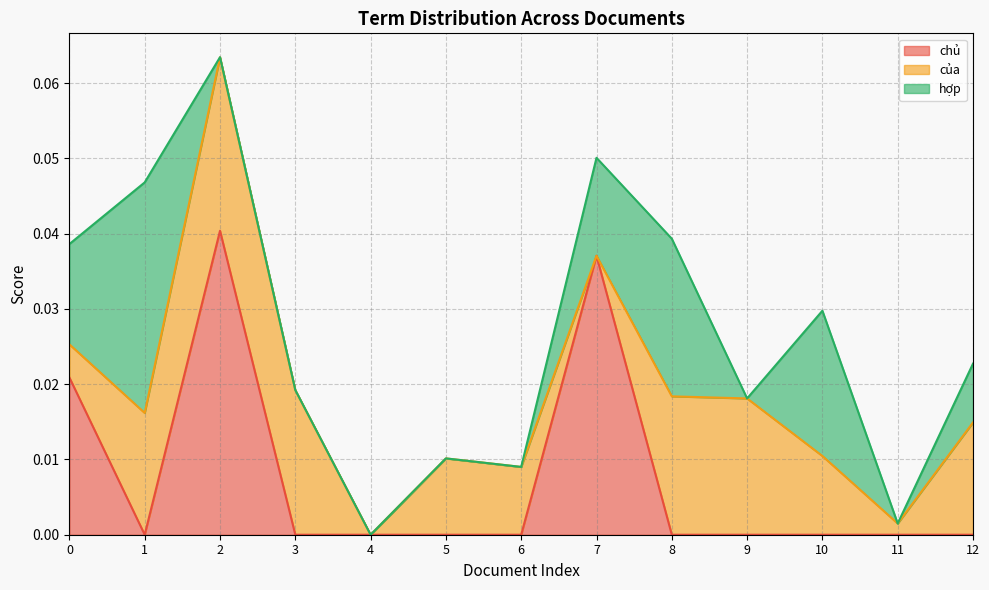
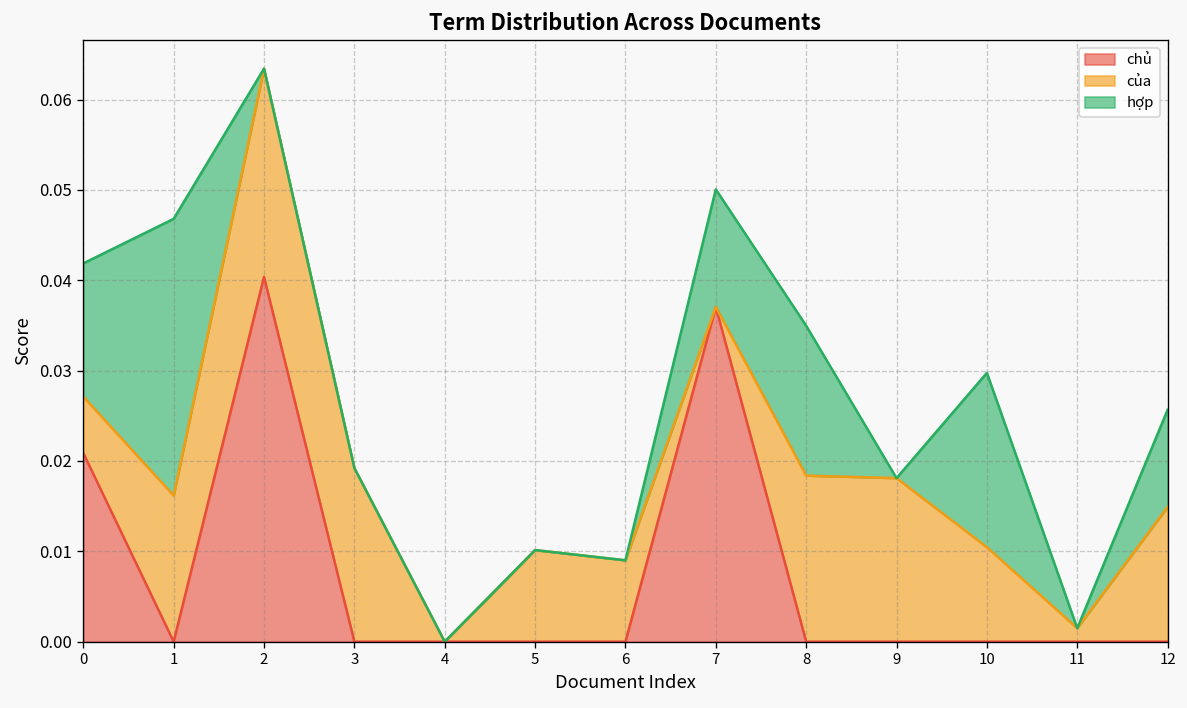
  {
    "chủ": {
      "0": 0.021,
      "1": 0.000,
      "2": 0.040,
      "3": 0.000,
      "5": 0.000,
      "6": 0.000,
      "8": 0.000,
      "9": 0.000,
      "10": 0.000,
      "11": 0.000,
      "12": 0.000
    },
    "của": {
-     "0": 0.004,
+     "0": 0.006,
      "1": 0.016,
      "8": 0.018,
      "10": 0.010,
      "12": 0.015
    },
    "hợp": {
-     "0": 0.013,
+     "0": 0.015,
      "1": 0.031,
      "7": 0.013,
-     "8": 0.021,
+     "8": 0.017,
      "10": 0.019,
-     "12": 0.008
+     "12": 0.011
    }
  }
